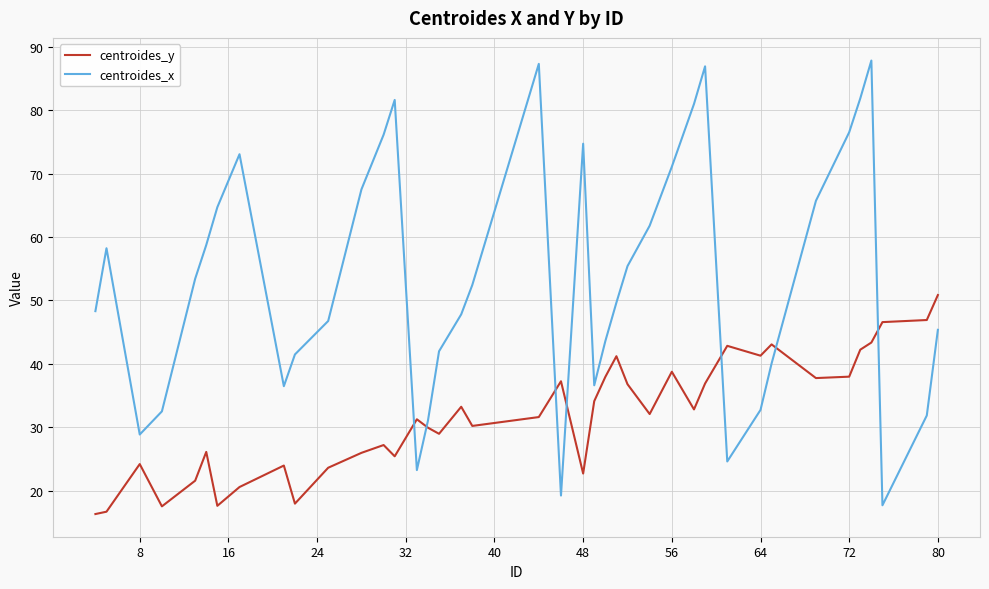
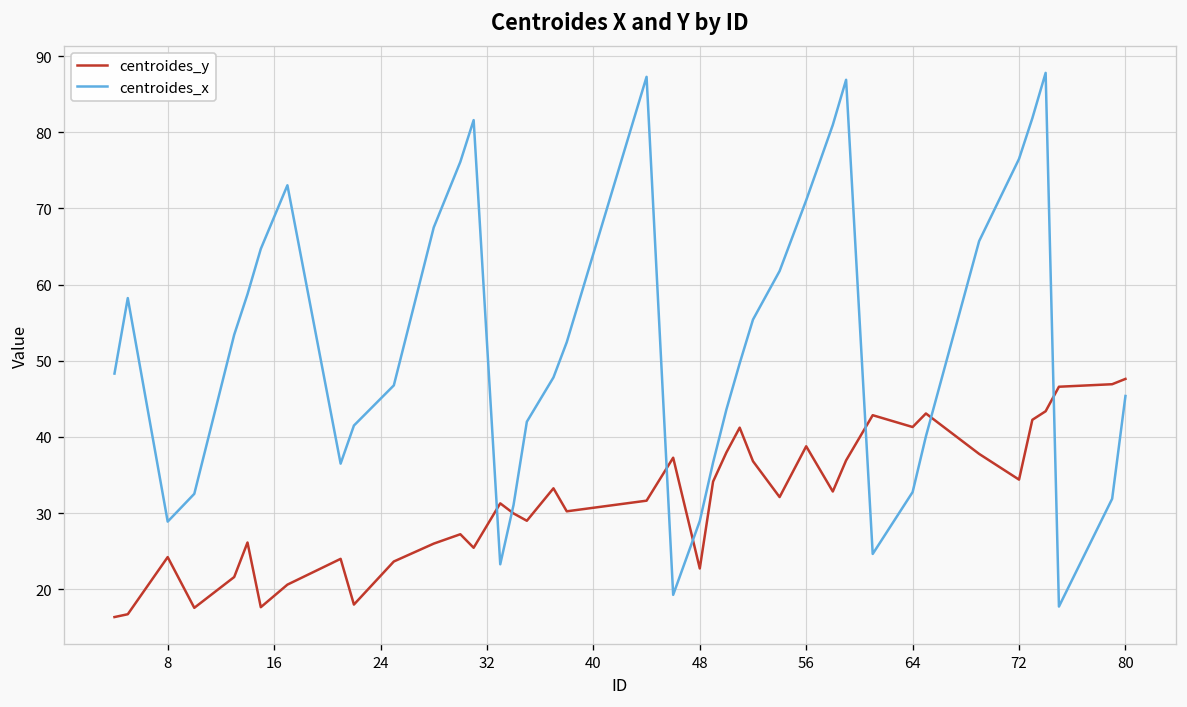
  {
    "centroides_y": {
      "8": 24,
      "48": 23,
      "56": 39,
      "64": 41,
-     "72": 38,
-     "80": 51
+     "72": 34,
+     "80": 48
    },
    "centroides_x": {
      "8": 29,
-     "48": 75,
+     "48": 29,
      "56": 71,
      "64": 33,
      "72": 77,
      "80": 45
    }
  }
